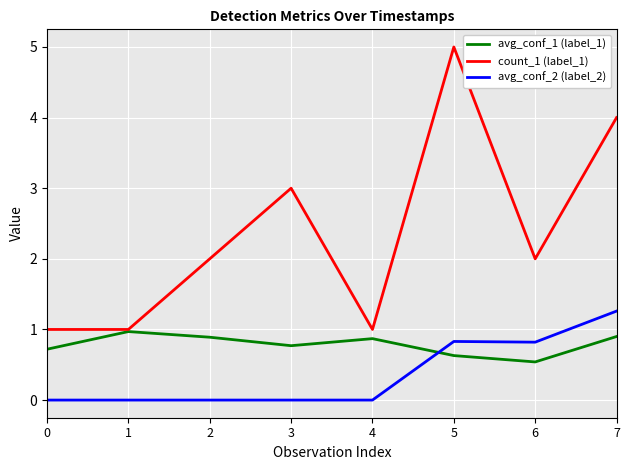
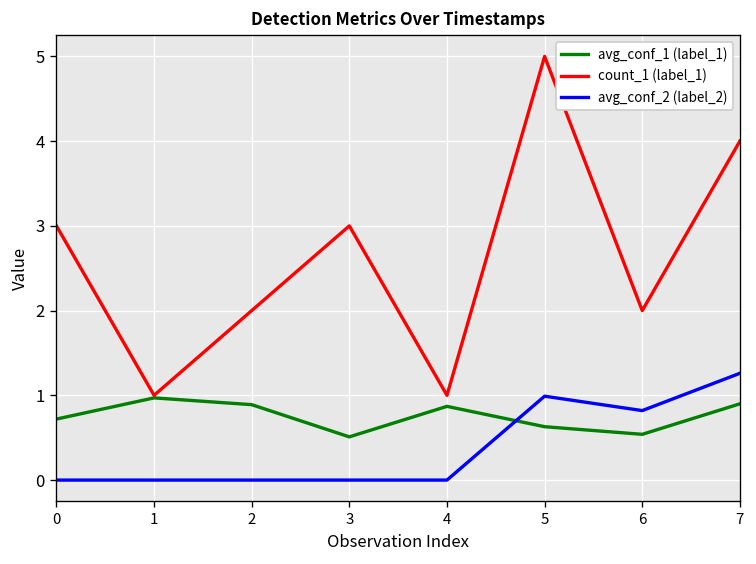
  {
    "avg_conf_1 (label_1)": {
      "0": 0.7,
      "2": 0.9,
-     "3": 0.8,
+     "3": 0.5,
      "4": 0.9,
      "5": 0.6,
      "6": 0.5,
      "7": 0.9
    },
    "count_1 (label_1)": {
-     "0": 1,
+     "0": 3,
      "2": 2,
      "3": 3,
      "4": 1,
      "5": 5,
      "6": 2,
      "7": 4
    },
    "avg_conf_2 (label_2)": {
      "0": 0.0,
      "1": 0.0,
      "2": 0.0,
      "3": 0.0,
      "4": 0.0,
-     "5": 0.8,
+     "5": 1.0,
      "6": 0.8,
      "7": 1.3
    }
  }
